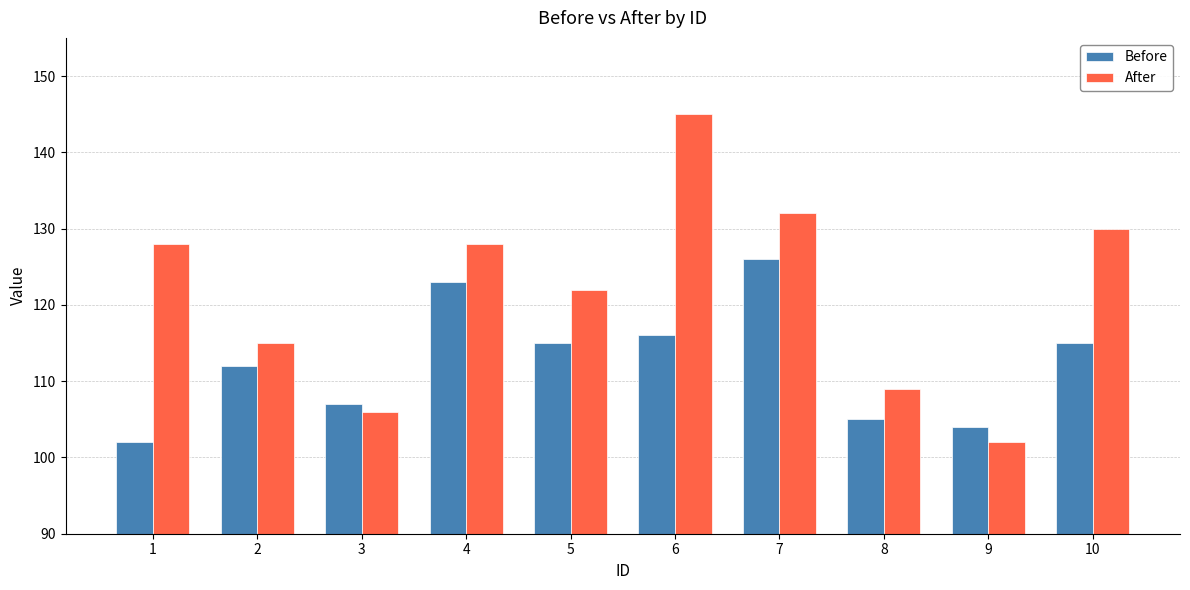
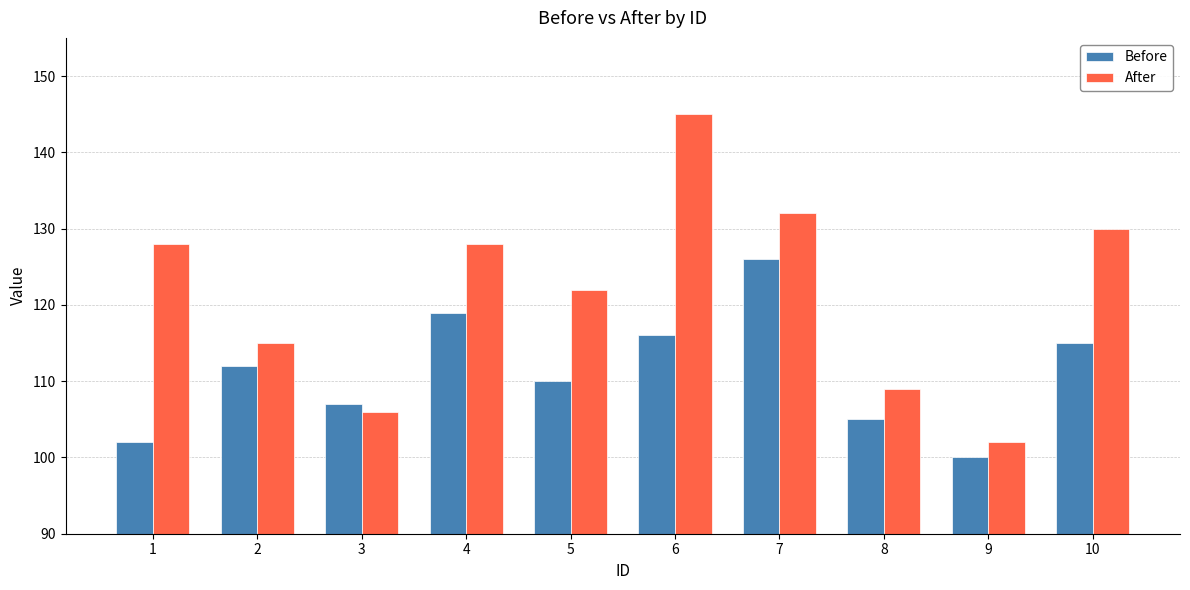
  {
    "Before": {
      "1": 102,
      "2": 112,
      "3": 107,
-     "4": 123,
-     "5": 115,
+     "4": 119,
+     "5": 110,
      "6": 116,
      "7": 126,
      "8": 105,
-     "9": 104,
+     "9": 100,
      "10": 115
    },
    "After": {
      "1": 128,
      "2": 115,
      "3": 106,
      "4": 128,
      "5": 122,
      "6": 145,
      "7": 132,
      "8": 109,
      "9": 102,
      "10": 130
    }
  }
